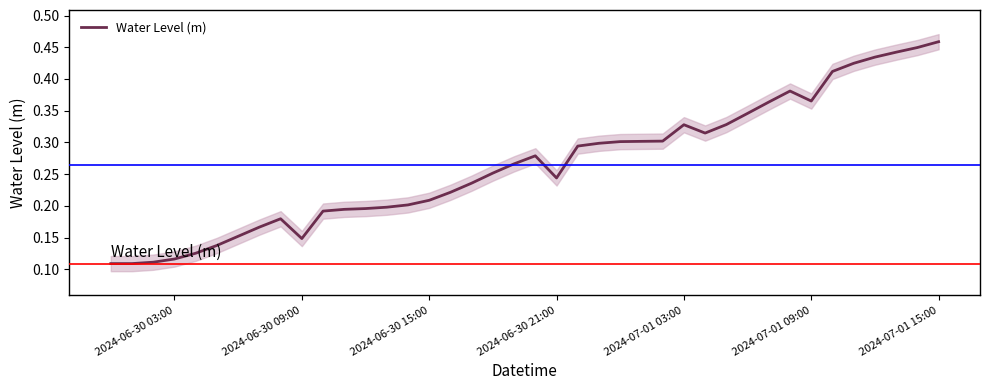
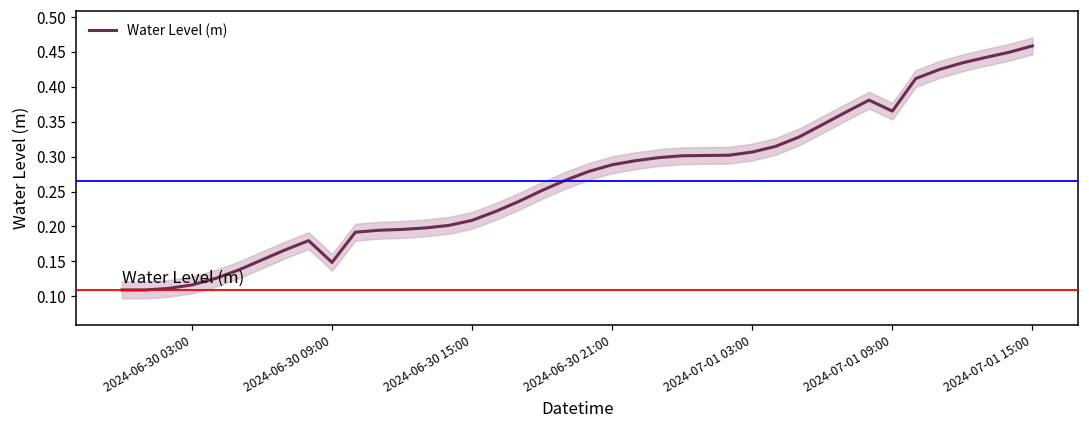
  {
    "Water Level (m)": {
      "2024-06-30 03:00": 0.12,
      "2024-06-30 09:00": 0.15,
      "2024-06-30 15:00": 0.21,
-     "2024-06-30 21:00": 0.24,
-     "2024-07-01 03:00": 0.33,
+     "2024-06-30 21:00": 0.29,
+     "2024-07-01 03:00": 0.31,
      "2024-07-01 09:00": 0.37,
      "2024-07-01 15:00": 0.46
    }
  }
